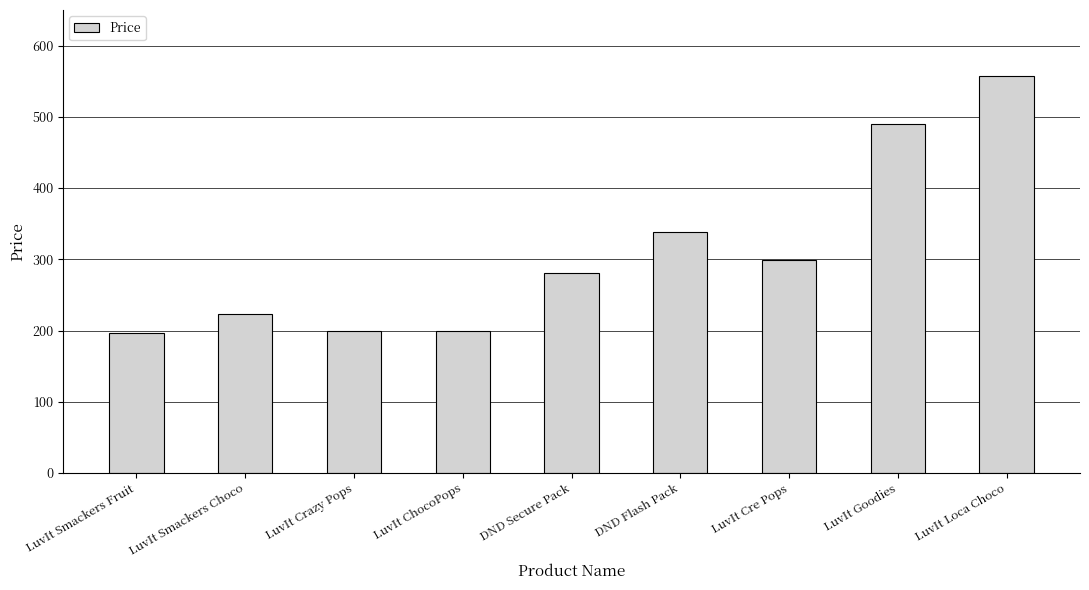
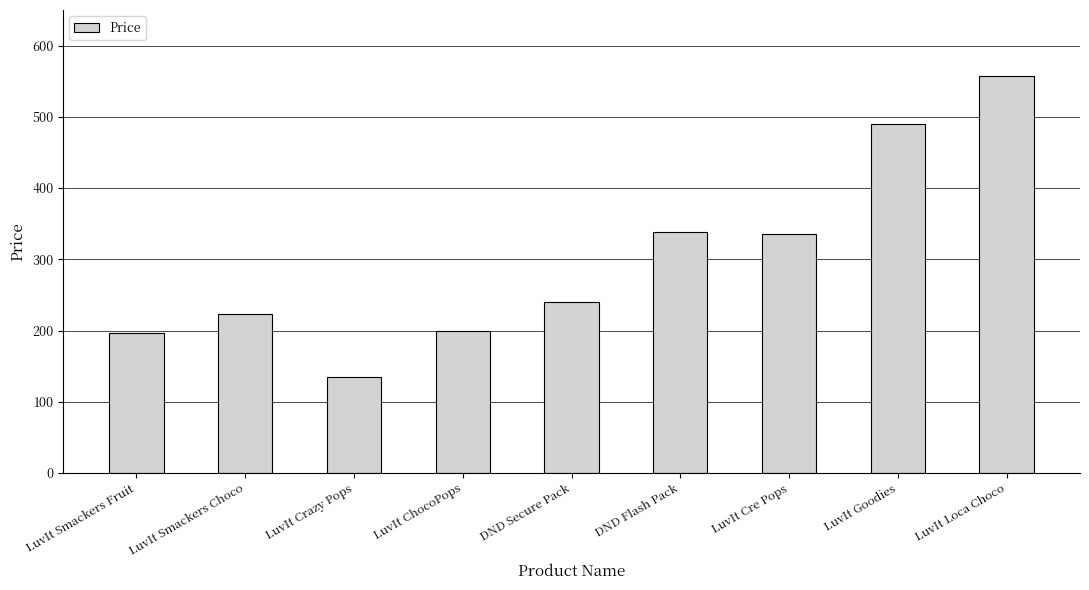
  {
    "LuvIt Smackers Fruit": 200,
    "LuvIt Smackers Choco": 220,
-   "LuvIt Crazy Pops": 200,
+   "LuvIt Crazy Pops": 140,
    "LuvIt ChocoPops": 200,
-   "DND Secure Pack": 280,
+   "DND Secure Pack": 240,
    "DND Flash Pack": 340,
-   "LuvIt Cre Pops": 300,
+   "LuvIt Cre Pops": 340,
    "LuvIt Goodies": 490,
    "LuvIt Loca Choco": 560
  }
